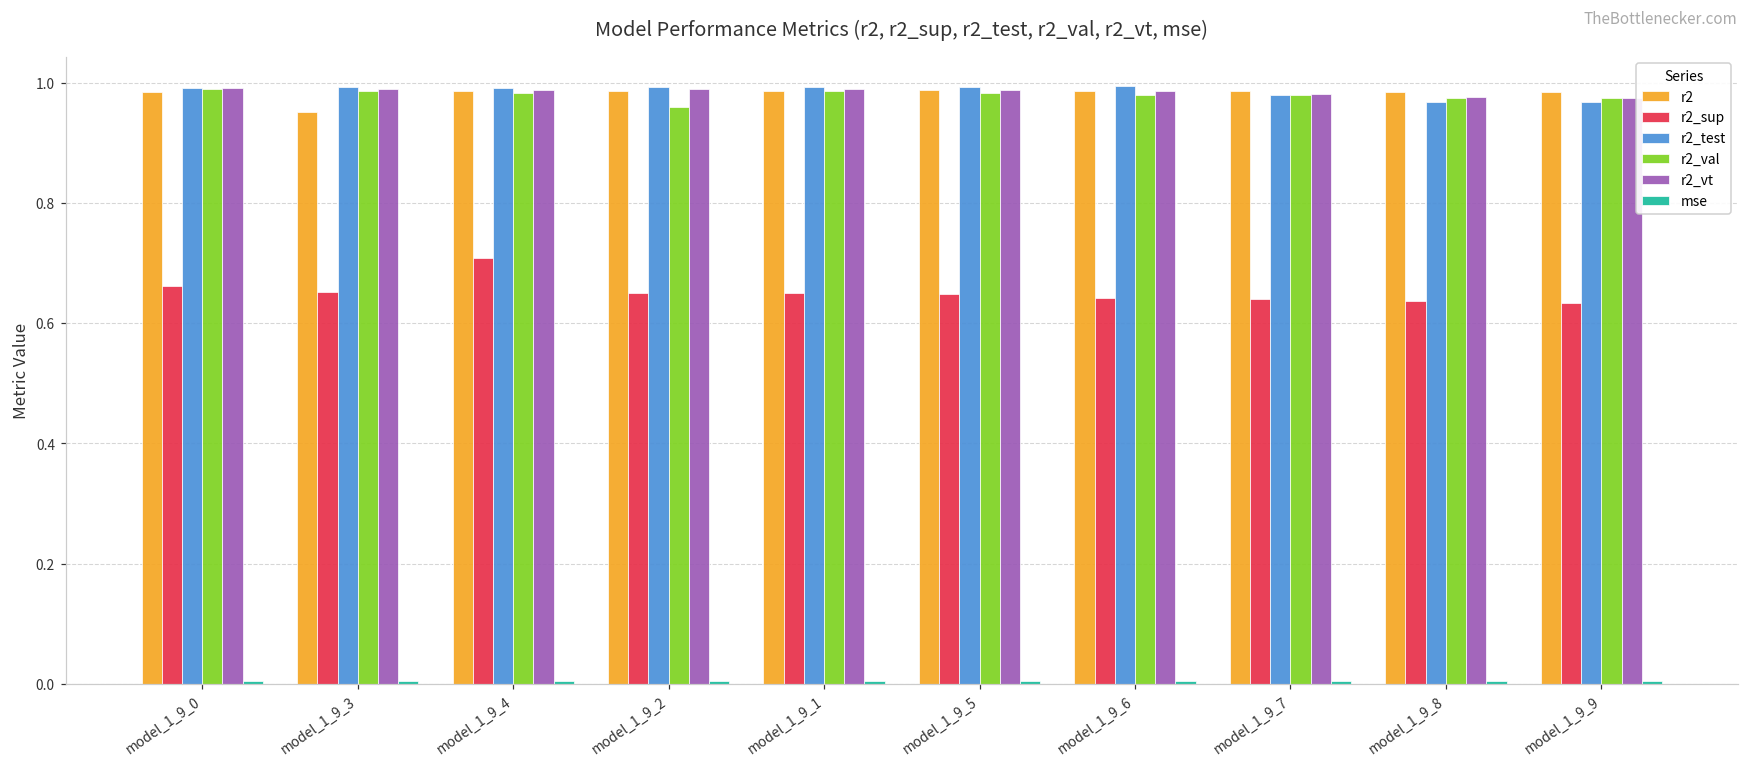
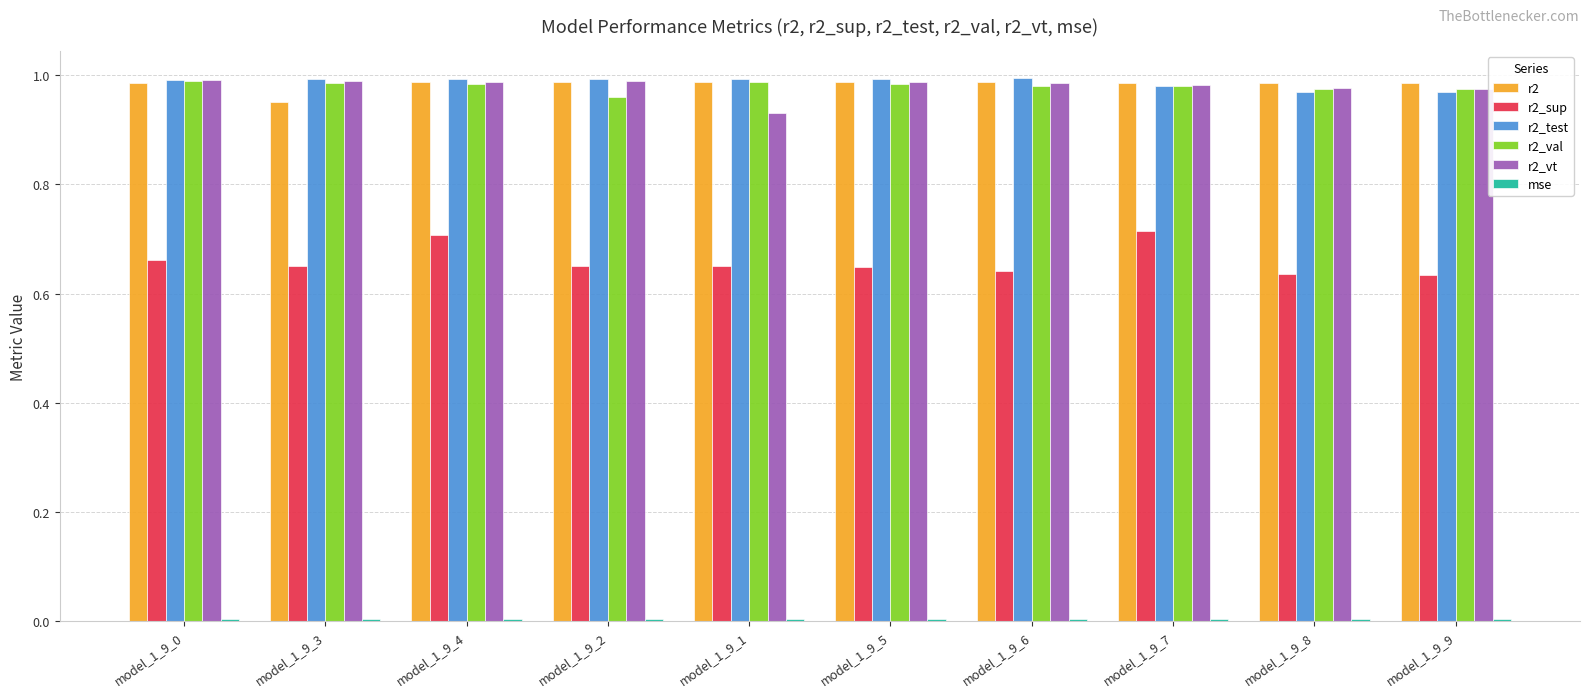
  {
    "r2": {
      "model_1_9_0": 0.99,
      "model_1_9_3": 0.95,
      "model_1_9_4": 0.99,
      "model_1_9_2": 0.99,
      "model_1_9_1": 0.99,
      "model_1_9_5": 0.99,
      "model_1_9_6": 0.99,
      "model_1_9_7": 0.99,
      "model_1_9_8": 0.98,
      "model_1_9_9": 0.98
    },
    "r2_sup": {
      "model_1_9_0": 0.66,
      "model_1_9_3": 0.65,
      "model_1_9_4": 0.71,
      "model_1_9_2": 0.65,
      "model_1_9_1": 0.65,
      "model_1_9_5": 0.65,
      "model_1_9_6": 0.64,
-     "model_1_9_7": 0.64,
+     "model_1_9_7": 0.71,
      "model_1_9_8": 0.64,
      "model_1_9_9": 0.63
    },
    "r2_test": {
      "model_1_9_0": 0.99,
      "model_1_9_3": 0.99,
      "model_1_9_4": 0.99,
      "model_1_9_2": 0.99,
      "model_1_9_1": 0.99,
      "model_1_9_5": 0.99,
      "model_1_9_6": 0.99,
      "model_1_9_7": 0.98,
      "model_1_9_8": 0.97,
      "model_1_9_9": 0.97
    },
    "r2_val": {
      "model_1_9_0": 0.99,
      "model_1_9_3": 0.99,
      "model_1_9_4": 0.98,
      "model_1_9_2": 0.96,
      "model_1_9_1": 0.99,
      "model_1_9_5": 0.98,
      "model_1_9_6": 0.98,
      "model_1_9_7": 0.98,
      "model_1_9_8": 0.97,
      "model_1_9_9": 0.97
    },
    "r2_vt": {
      "model_1_9_0": 0.99,
      "model_1_9_3": 0.99,
      "model_1_9_4": 0.99,
      "model_1_9_2": 0.99,
-     "model_1_9_1": 0.99,
+     "model_1_9_1": 0.93,
      "model_1_9_5": 0.99,
      "model_1_9_6": 0.99,
      "model_1_9_7": 0.98,
      "model_1_9_8": 0.98,
      "model_1_9_9": 0.97
    },
    "mse": {
      "model_1_9_0": 0.00,
      "model_1_9_8": 0.01,
      "model_1_9_9": 0.01
    }
  }
